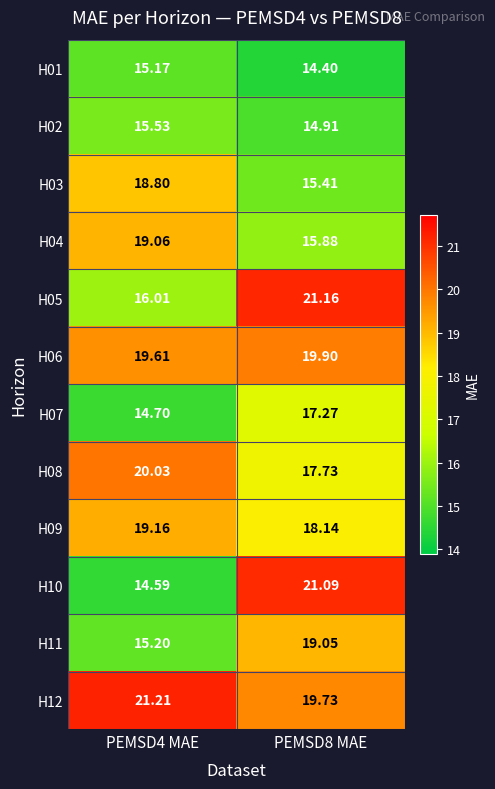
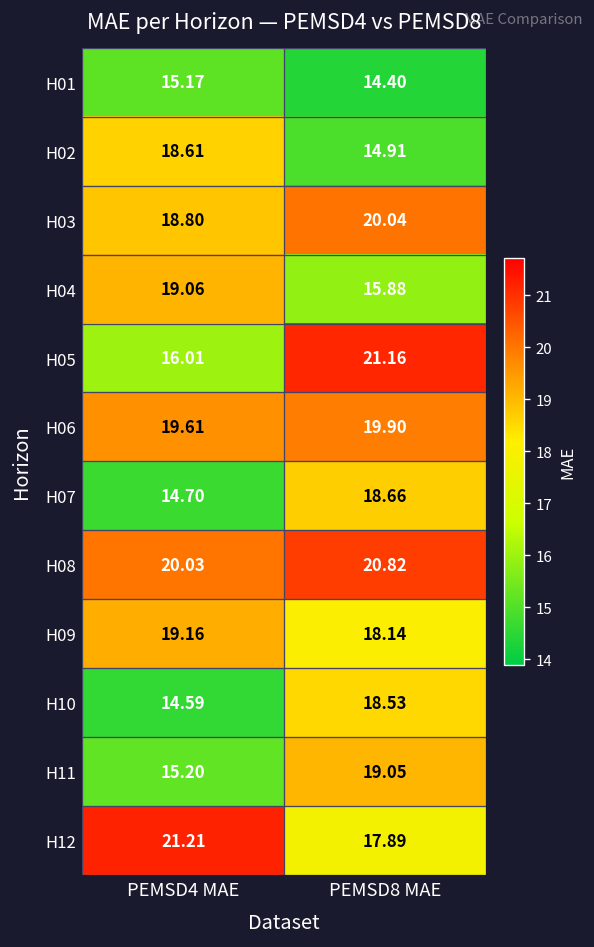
  {
    "H01": {
      "PEMSD4 MAE": 15.17,
      "PEMSD8 MAE": 14.40
    },
    "H02": {
-     "PEMSD4 MAE": 15.53,
+     "PEMSD4 MAE": 18.61,
      "PEMSD8 MAE": 14.91
    },
    "H03": {
      "PEMSD4 MAE": 18.80,
-     "PEMSD8 MAE": 15.41
+     "PEMSD8 MAE": 20.04
    },
    "H04": {
      "PEMSD4 MAE": 19.06,
      "PEMSD8 MAE": 15.88
    },
    "H05": {
      "PEMSD4 MAE": 16.01,
      "PEMSD8 MAE": 21.16
    },
    "H06": {
      "PEMSD4 MAE": 19.61,
      "PEMSD8 MAE": 19.90
    },
    "H07": {
      "PEMSD4 MAE": 14.70,
-     "PEMSD8 MAE": 17.27
+     "PEMSD8 MAE": 18.66
    },
    "H08": {
      "PEMSD4 MAE": 20.03,
-     "PEMSD8 MAE": 17.73
+     "PEMSD8 MAE": 20.82
    },
    "H09": {
      "PEMSD4 MAE": 19.16,
      "PEMSD8 MAE": 18.14
    },
    "H10": {
      "PEMSD4 MAE": 14.59,
-     "PEMSD8 MAE": 21.09
+     "PEMSD8 MAE": 18.53
    },
    "H11": {
      "PEMSD4 MAE": 15.20,
      "PEMSD8 MAE": 19.05
    },
    "H12": {
      "PEMSD4 MAE": 21.21,
-     "PEMSD8 MAE": 19.73
+     "PEMSD8 MAE": 17.89
    }
  }
